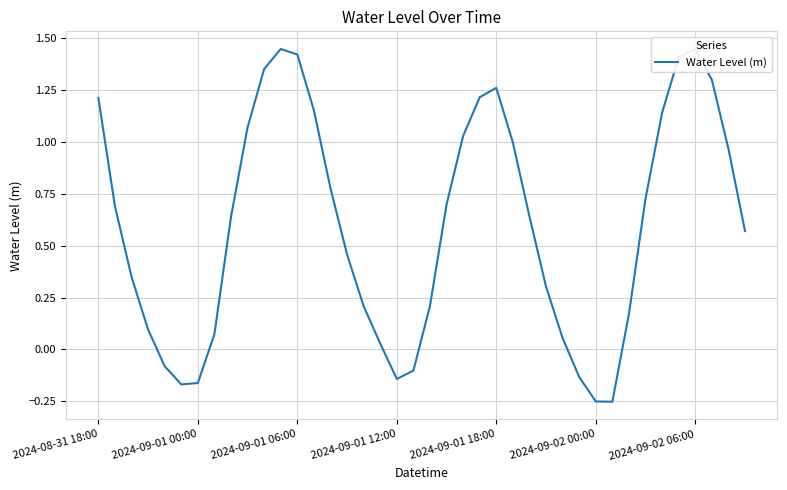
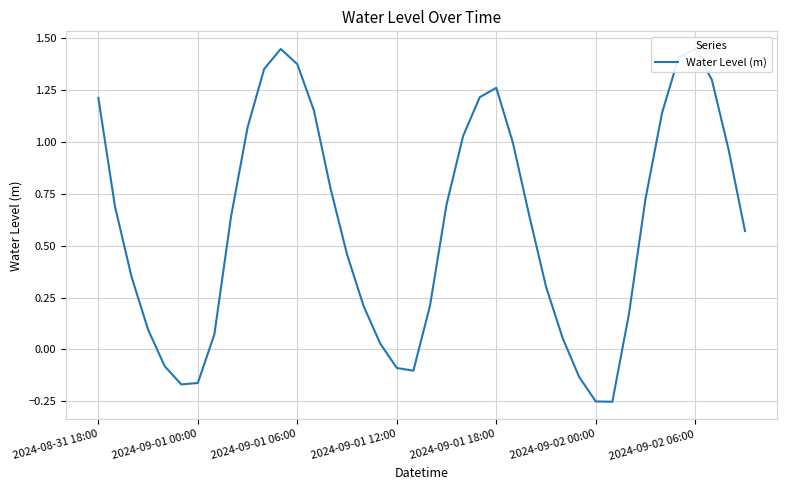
  {
    "2024-08-31 18:00": 1.21,
    "2024-09-01 00:00": -0.16,
-   "2024-09-01 06:00": 1.42,
-   "2024-09-01 12:00": -0.14,
+   "2024-09-01 06:00": 1.38,
+   "2024-09-01 12:00": -0.09,
    "2024-09-01 18:00": 1.26,
    "2024-09-02 00:00": -0.25
  }
